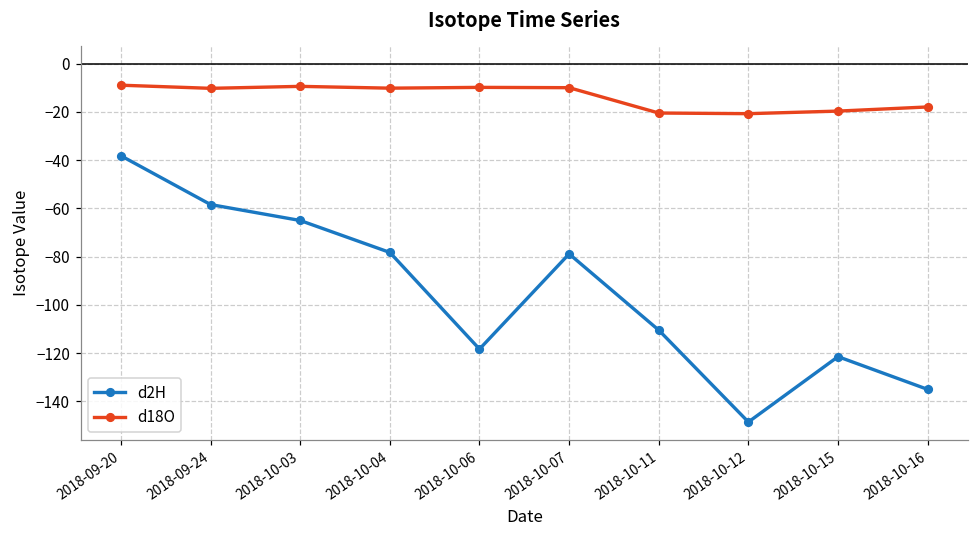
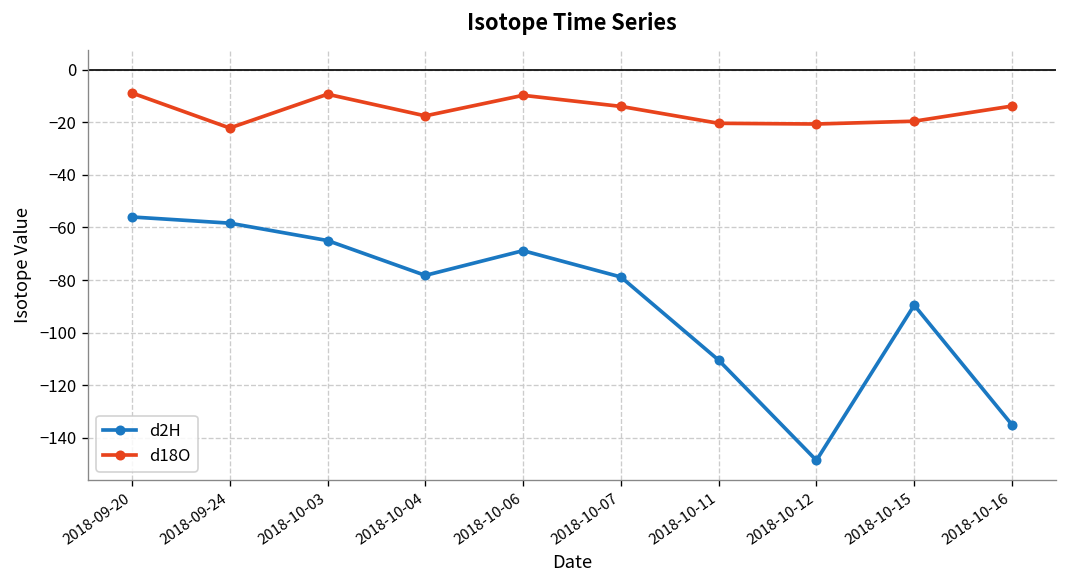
  {
    "d2H": {
-     "2018-09-20": -38,
+     "2018-09-20": -56,
      "2018-09-24": -58,
      "2018-10-03": -65,
      "2018-10-04": -78,
-     "2018-10-06": -118,
+     "2018-10-06": -69,
      "2018-10-07": -79,
      "2018-10-11": -110,
      "2018-10-12": -149,
-     "2018-10-15": -121,
+     "2018-10-15": -90,
      "2018-10-16": -135
    },
    "d18O": {
      "2018-09-20": -9,
-     "2018-09-24": -10,
+     "2018-09-24": -22,
      "2018-10-03": -9,
-     "2018-10-04": -10,
+     "2018-10-04": -18,
      "2018-10-06": -10,
-     "2018-10-07": -10,
+     "2018-10-07": -14,
      "2018-10-11": -20,
      "2018-10-12": -21,
      "2018-10-15": -20,
-     "2018-10-16": -18
+     "2018-10-16": -14
    }
  }
